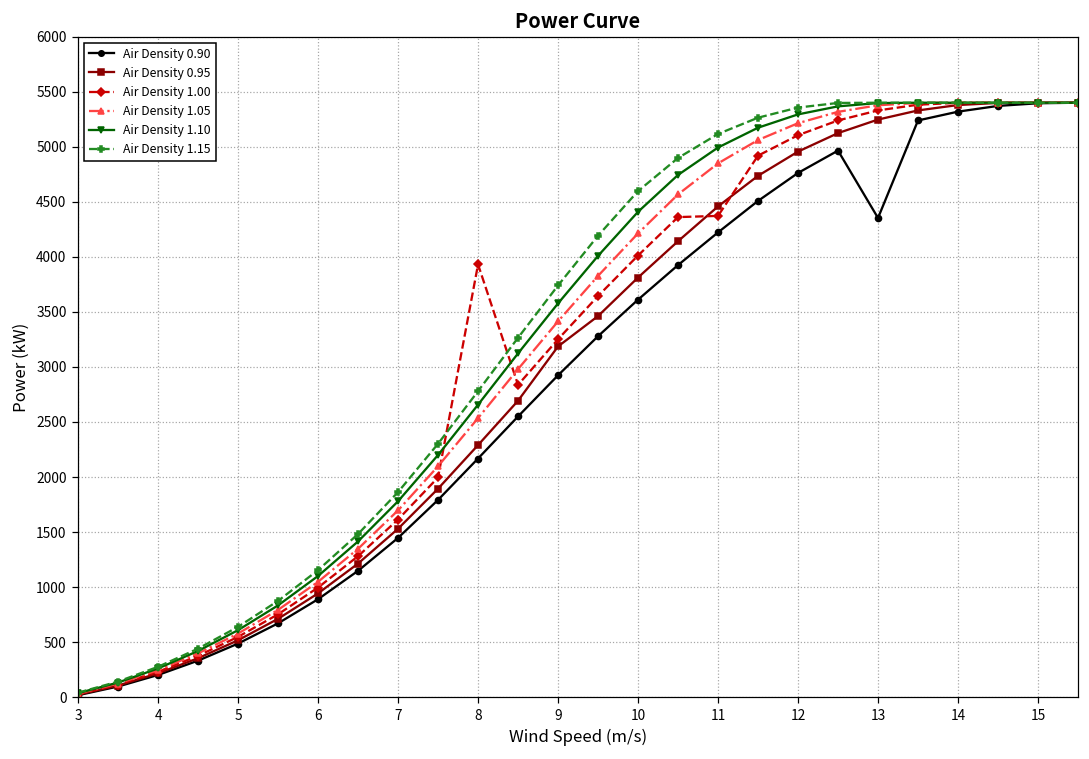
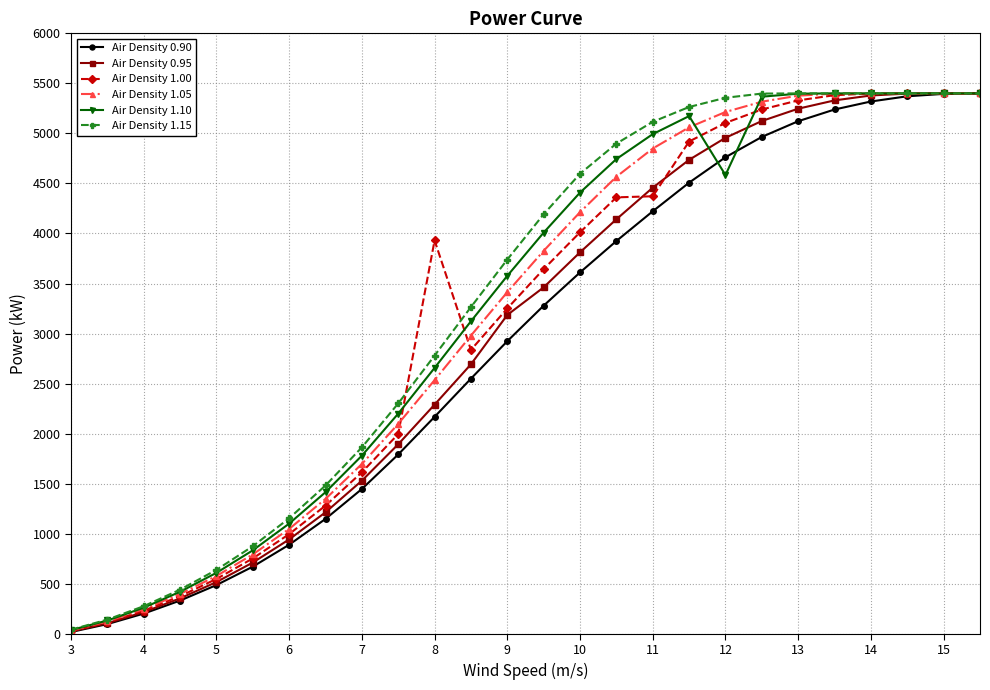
  {
    "Air Density 0.90": {
      "5": 490,
      "6": 890,
      "7": 1450,
      "8": 2170,
      "9": 2920,
      "10": 3610,
      "11": 4220,
      "12": 4760,
-     "13": 4350,
+     "13": 5120,
      "14": 5320
    },
    "Air Density 0.95": {
      "5": 520,
      "6": 940,
      "7": 1530,
      "8": 2290,
      "9": 3190,
      "10": 3810,
      "11": 4460,
      "12": 4960,
      "13": 5250
    },
    "Air Density 1.00": {
      "5": 550,
      "6": 1000,
      "7": 1610,
      "8": 3930,
      "9": 3250,
      "10": 4010,
      "11": 4370,
      "12": 5110,
      "13": 5330
    },
    "Air Density 1.05": {
      "5": 580,
      "6": 1050,
      "7": 1700,
      "8": 2540,
      "9": 3410,
      "10": 4210,
      "11": 4850,
      "12": 5210
    },
    "Air Density 1.10": {
      "5": 610,
      "6": 1100,
      "7": 1780,
      "8": 2660,
      "9": 3580,
      "10": 4410,
      "11": 4990,
-     "12": 5290
+     "12": 4580
    },
    "Air Density 1.15": {
      "5": 640,
      "6": 1150,
      "7": 1860,
      "8": 2780,
      "9": 3740,
      "10": 4600,
      "11": 5120,
      "12": 5360
    }
  }
